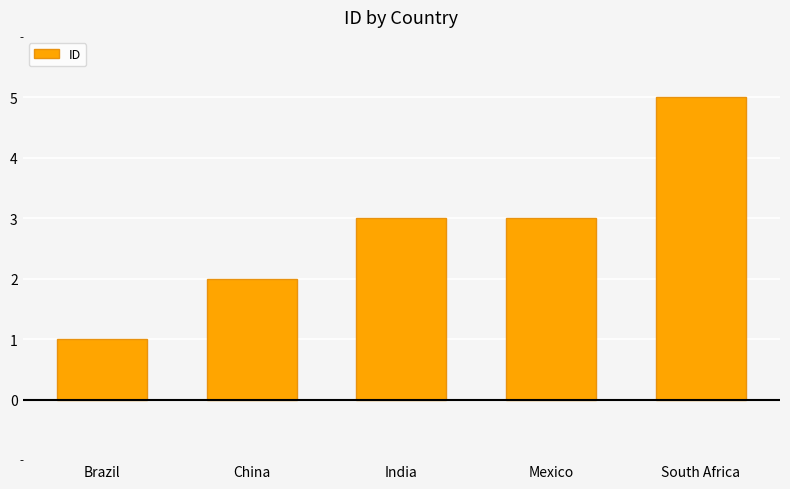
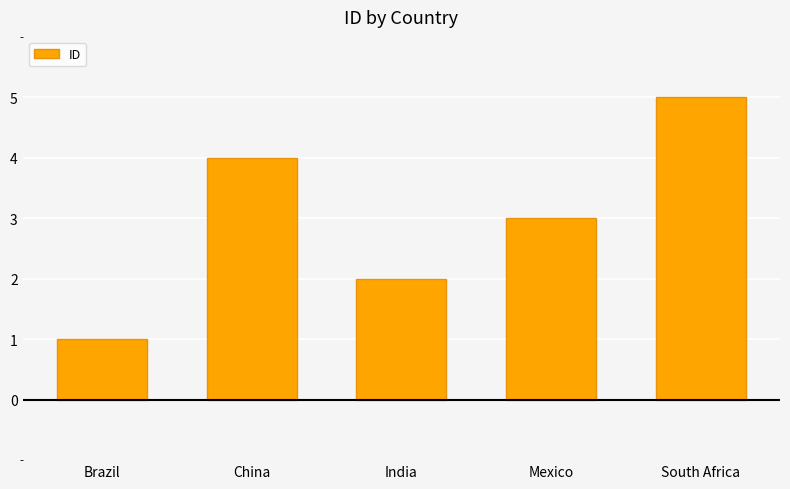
  {
    "Brazil": 1,
-   "China": 2,
-   "India": 3,
+   "China": 4,
+   "India": 2,
    "Mexico": 3,
    "South Africa": 5
  }
